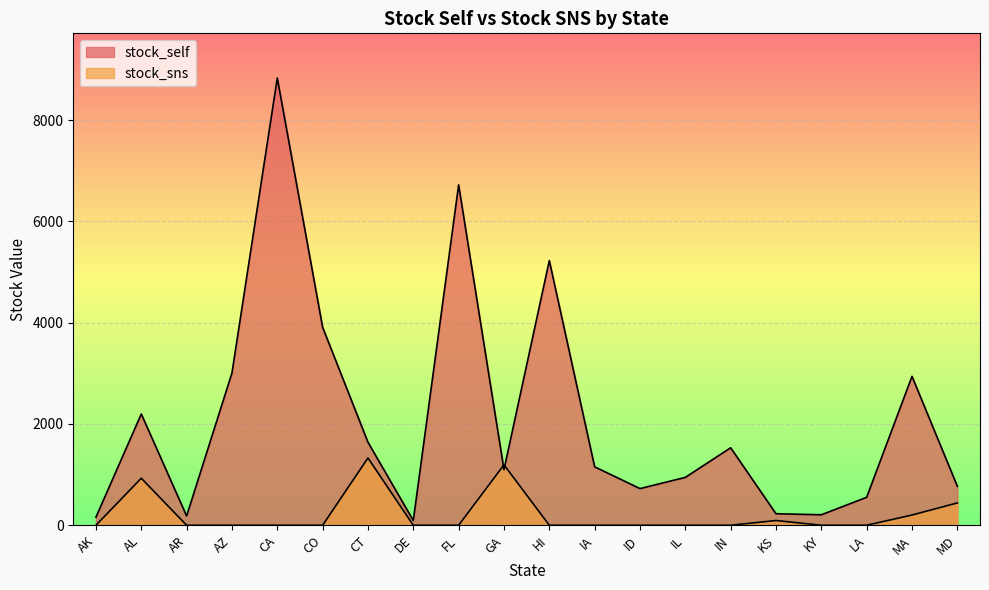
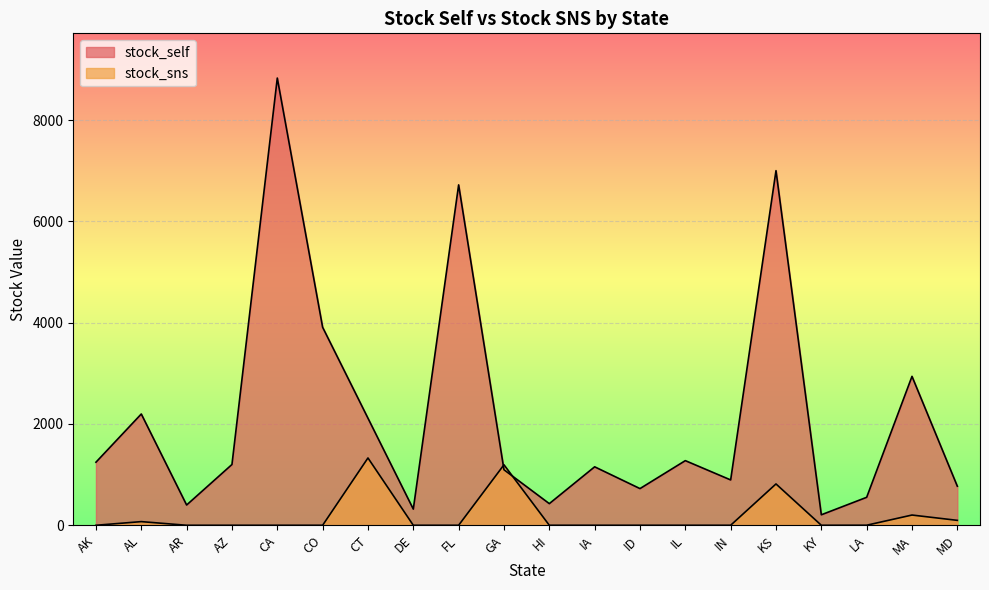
  {
    "stock_self": {
-     "AK": 200,
+     "AK": 1200,
      "AL": 2200,
-     "AR": 200,
-     "AZ": 3000,
+     "AR": 400,
+     "AZ": 1200,
      "CA": 8800,
      "CO": 3900,
-     "CT": 1600,
-     "DE": 100,
+     "CT": 2100,
+     "DE": 300,
      "FL": 6700,
      "GA": 1100,
-     "HI": 5200,
+     "HI": 400,
      "IA": 1200,
      "ID": 700,
-     "IL": 900,
-     "IN": 1500,
-     "KS": 200,
+     "IL": 1300,
+     "IN": 900,
+     "KS": 7000,
      "KY": 200,
      "LA": 600,
      "MA": 2900,
      "MD": 800
    },
    "stock_sns": {
      "AK": 0,
-     "AL": 900,
+     "AL": 100,
      "AR": 0,
      "AZ": 0,
      "CA": 0,
      "CO": 0,
      "CT": 1300,
      "DE": 0,
      "FL": 0,
      "GA": 1200,
      "HI": 0,
      "IA": 0,
      "ID": 0,
      "IL": 0,
      "IN": 0,
-     "KS": 100,
+     "KS": 800,
      "KY": 0,
      "LA": 0,
      "MA": 200,
-     "MD": 400
+     "MD": 100
    }
  }
